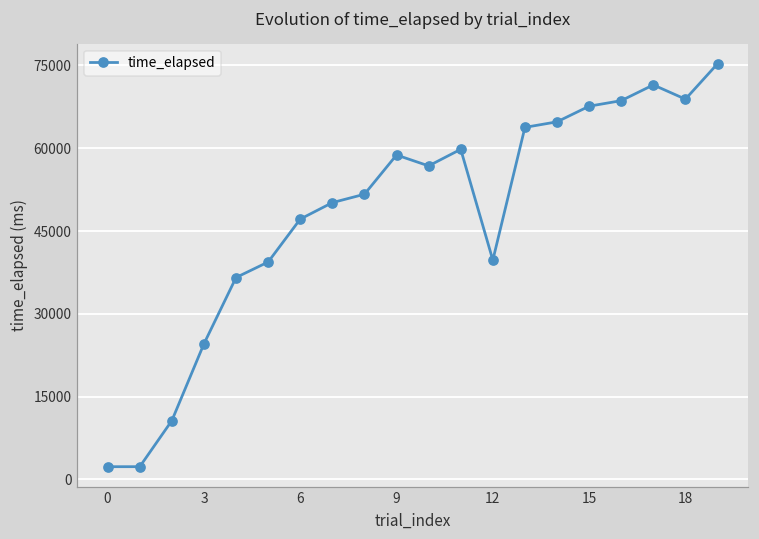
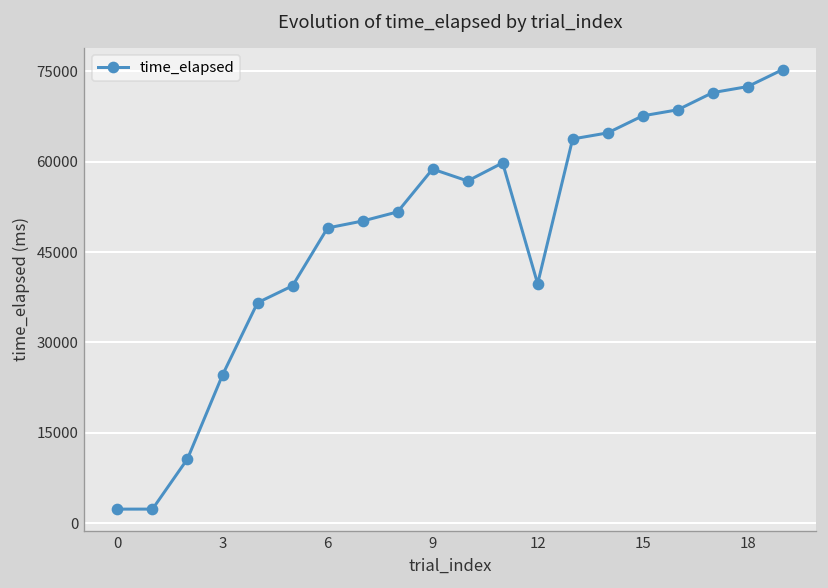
  {
    "0": 2000,
    "3": 25000,
-   "6": 47000,
+   "6": 49000,
    "9": 59000,
    "12": 40000,
    "15": 68000,
-   "18": 69000
+   "18": 72000
  }
